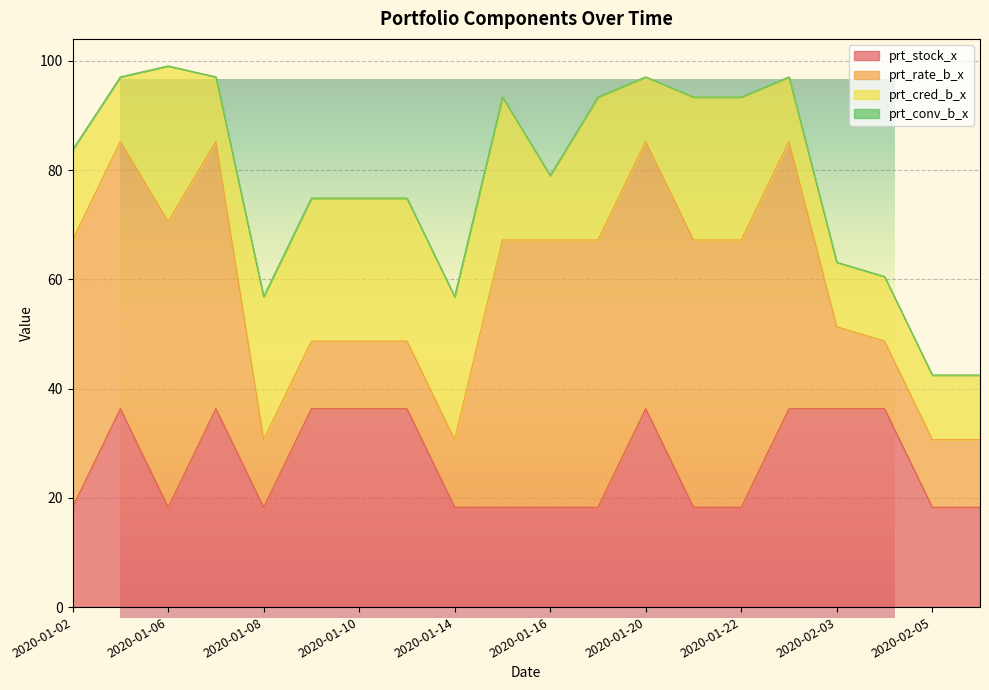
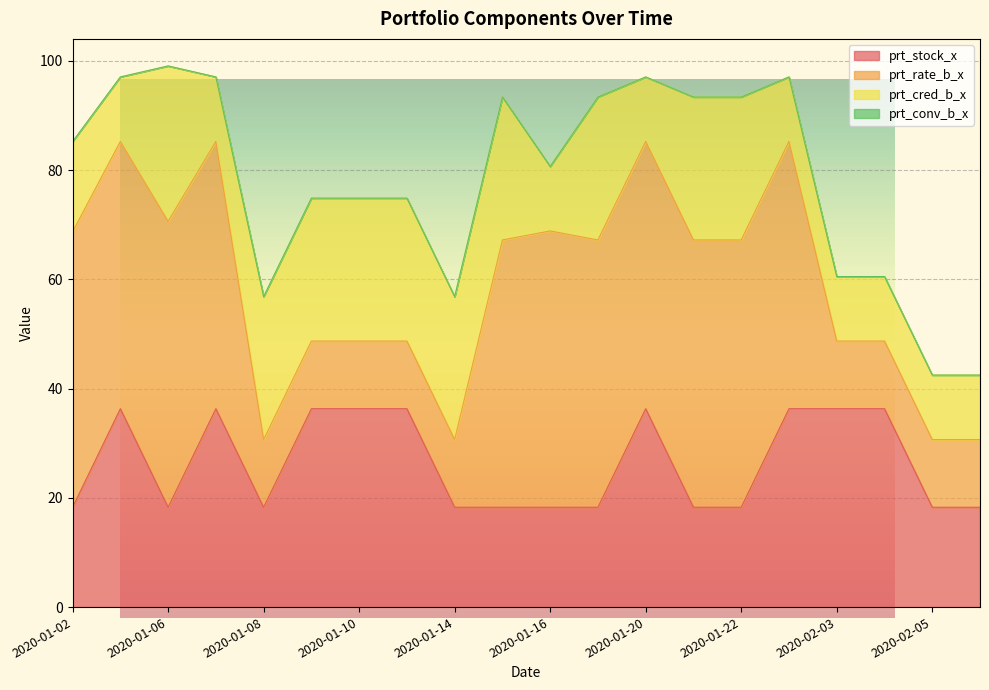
  {
    "prt_stock_x": {
      "2020-01-02": 18,
      "2020-01-06": 18,
      "2020-01-08": 18,
      "2020-01-10": 36,
      "2020-01-14": 18,
      "2020-01-16": 18,
      "2020-01-20": 36,
      "2020-01-22": 18,
      "2020-02-03": 36,
      "2020-02-05": 18
    },
    "prt_rate_b_x": {
-     "2020-01-02": 49,
+     "2020-01-02": 50,
      "2020-01-06": 52,
      "2020-01-08": 12,
      "2020-01-10": 12,
      "2020-01-14": 12,
-     "2020-01-16": 49,
+     "2020-01-16": 51,
      "2020-01-20": 49,
      "2020-01-22": 49,
-     "2020-02-03": 15,
+     "2020-02-03": 12,
      "2020-02-05": 12
    }
  }
